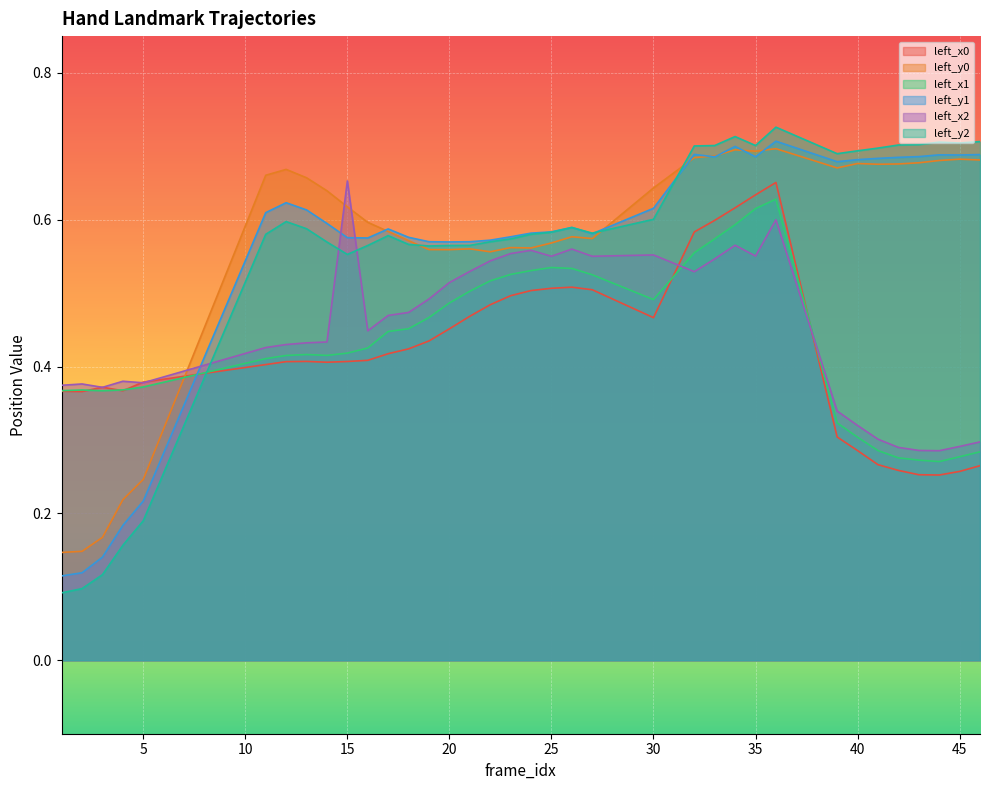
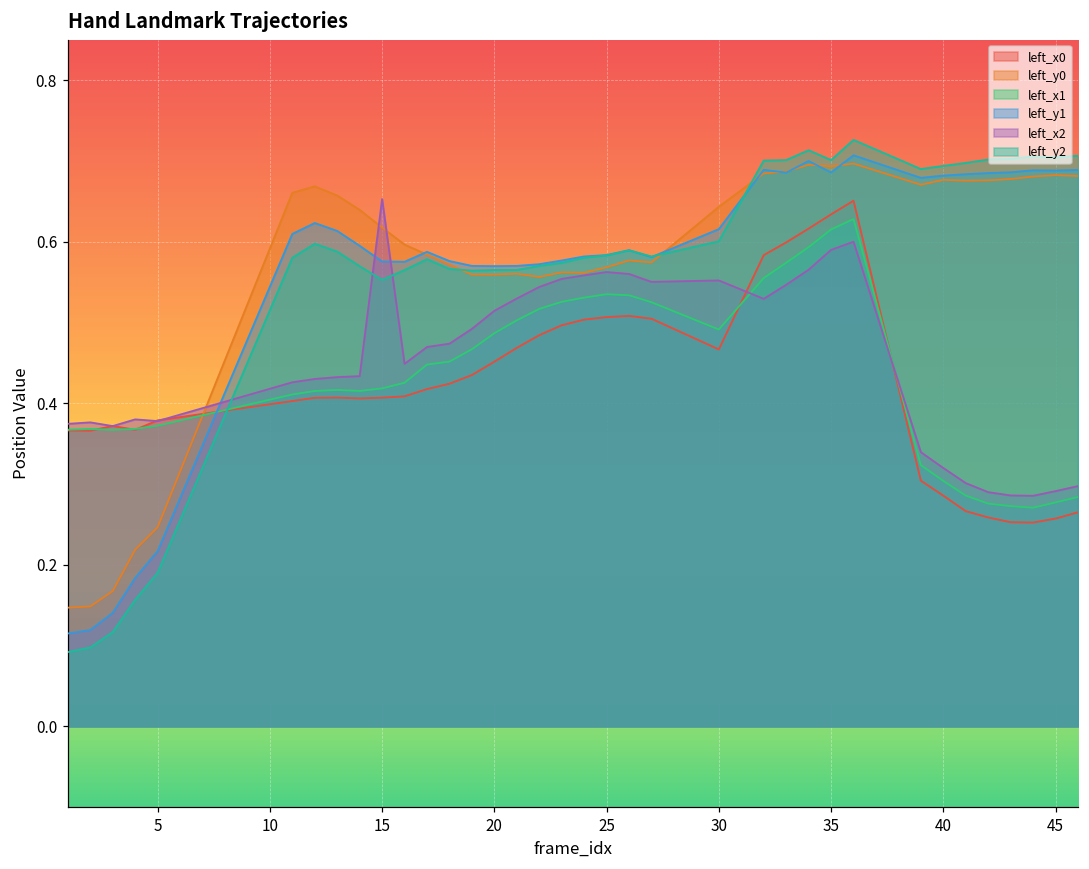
  {
    "left_x2": {
      "15": 0.65,
      "20": 0.51,
-     "25": 0.55,
+     "25": 0.56,
      "30": 0.55,
-     "35": 0.55,
+     "35": 0.59,
      "40": 0.32,
      "45": 0.29
    }
  }
